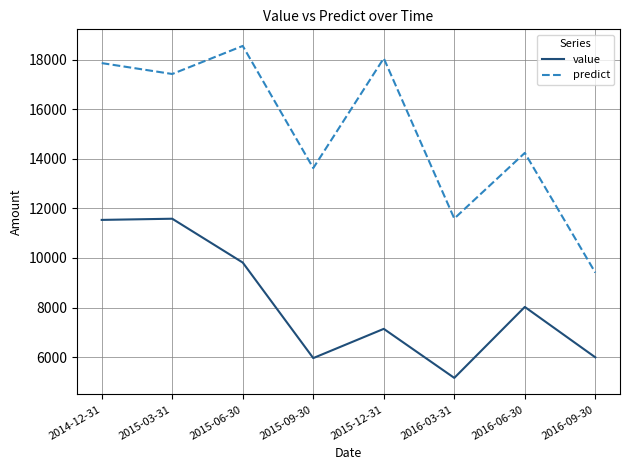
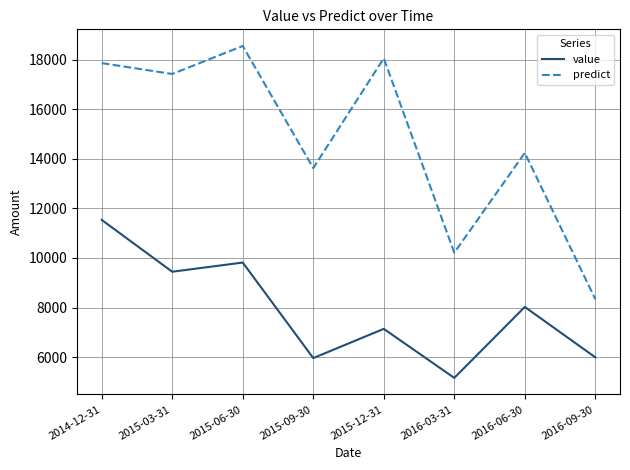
  {
    "value": {
      "2014-12-31": 11500,
-     "2015-03-31": 11600,
+     "2015-03-31": 9400,
      "2015-06-30": 9800,
      "2015-09-30": 6000,
      "2015-12-31": 7100,
      "2016-03-31": 5200,
      "2016-06-30": 8000,
      "2016-09-30": 6000
    },
    "predict": {
      "2014-12-31": 17900,
      "2015-03-31": 17400,
      "2015-06-30": 18500,
      "2015-09-30": 13600,
      "2015-12-31": 18100,
-     "2016-03-31": 11600,
+     "2016-03-31": 10200,
      "2016-06-30": 14200,
-     "2016-09-30": 9400
+     "2016-09-30": 8300
    }
  }
